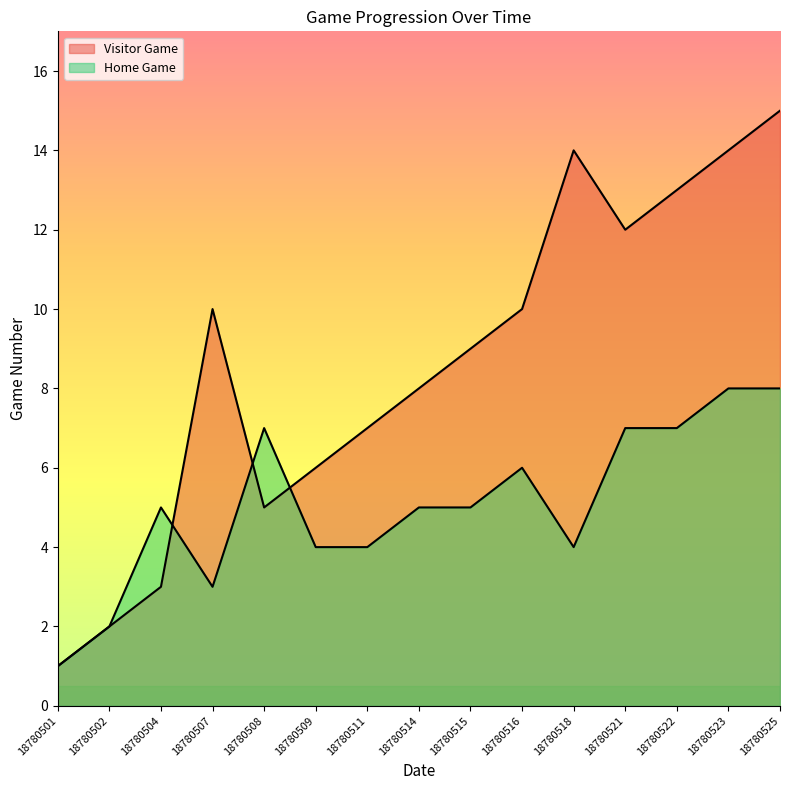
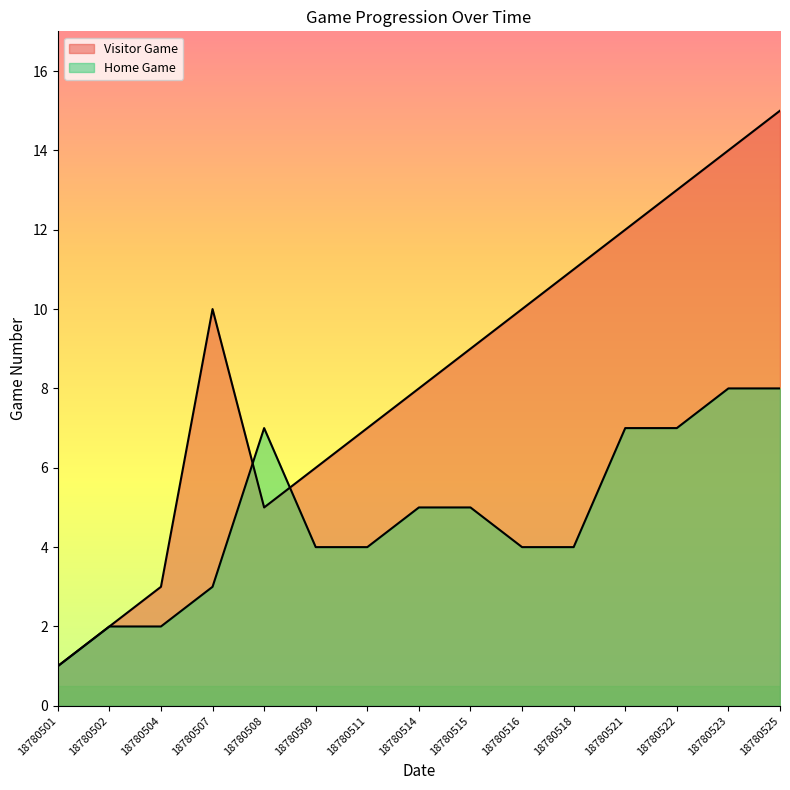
  {
    "Visitor Game": {
      "18780504": 3,
      "18780507": 10,
      "18780508": 5,
      "18780509": 6,
      "18780511": 7,
      "18780514": 8,
      "18780515": 9,
      "18780516": 10,
-     "18780518": 14,
+     "18780518": 11,
      "18780521": 12,
      "18780522": 13,
      "18780523": 14,
      "18780525": 15
    },
    "Home Game": {
-     "18780504": 5,
+     "18780504": 2,
      "18780507": 3,
      "18780508": 7,
      "18780509": 4,
      "18780511": 4,
      "18780514": 5,
      "18780515": 5,
-     "18780516": 6,
+     "18780516": 4,
      "18780518": 4,
      "18780521": 7,
      "18780522": 7,
      "18780523": 8,
      "18780525": 8
    }
  }
